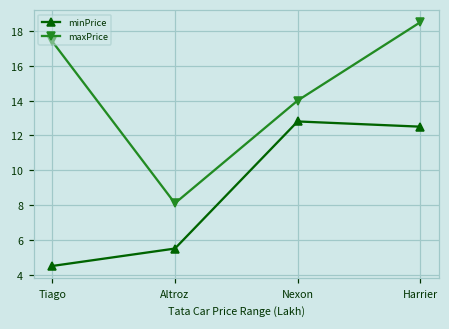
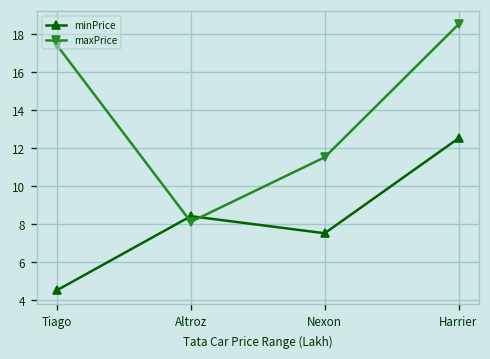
  {
    "minPrice": {
      "Tiago": 4.5,
-     "Altroz": 5.5,
-     "Nexon": 12.8,
+     "Altroz": 8.4,
+     "Nexon": 7.5,
      "Harrier": 12.5
    },
    "maxPrice": {
      "Altroz": 8.1,
-     "Nexon": 14.0,
+     "Nexon": 11.5,
      "Harrier": 18.5
    }
  }
